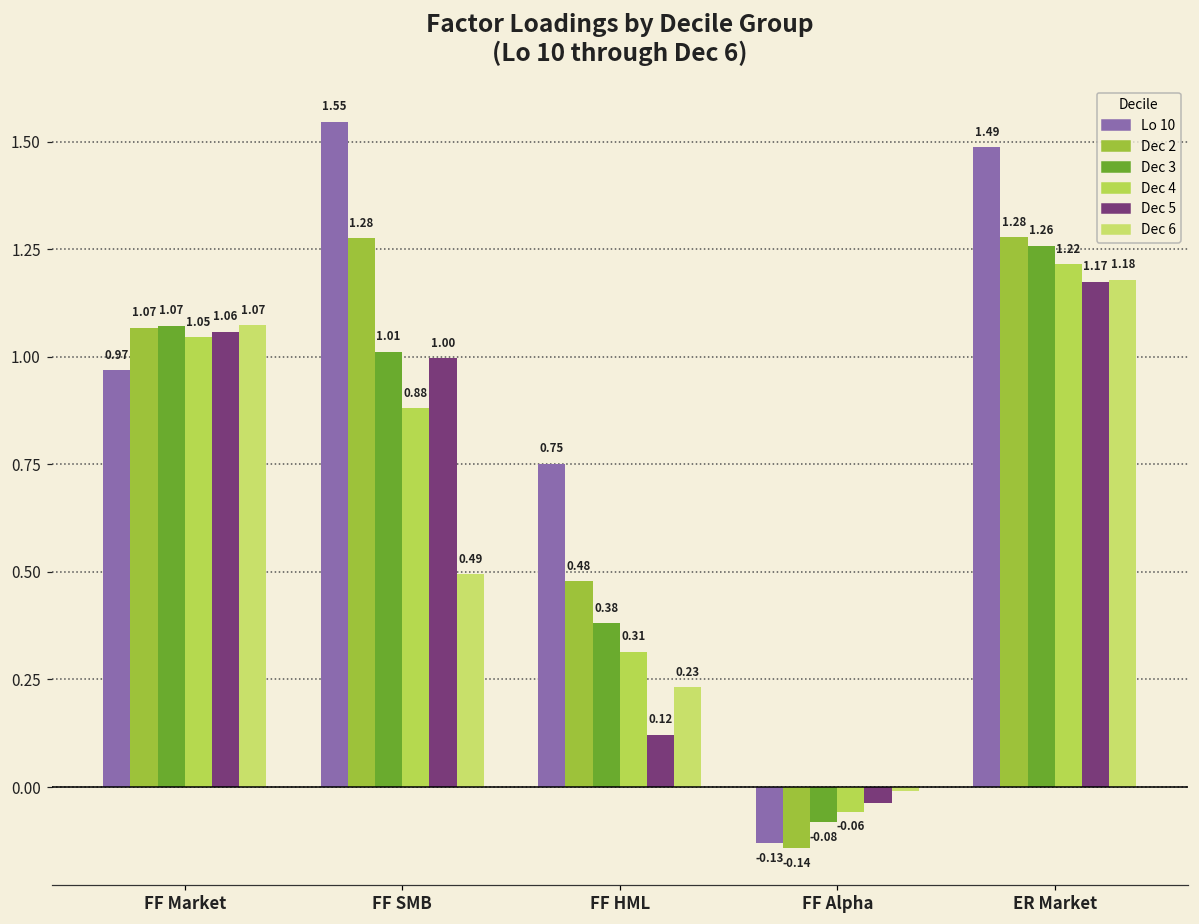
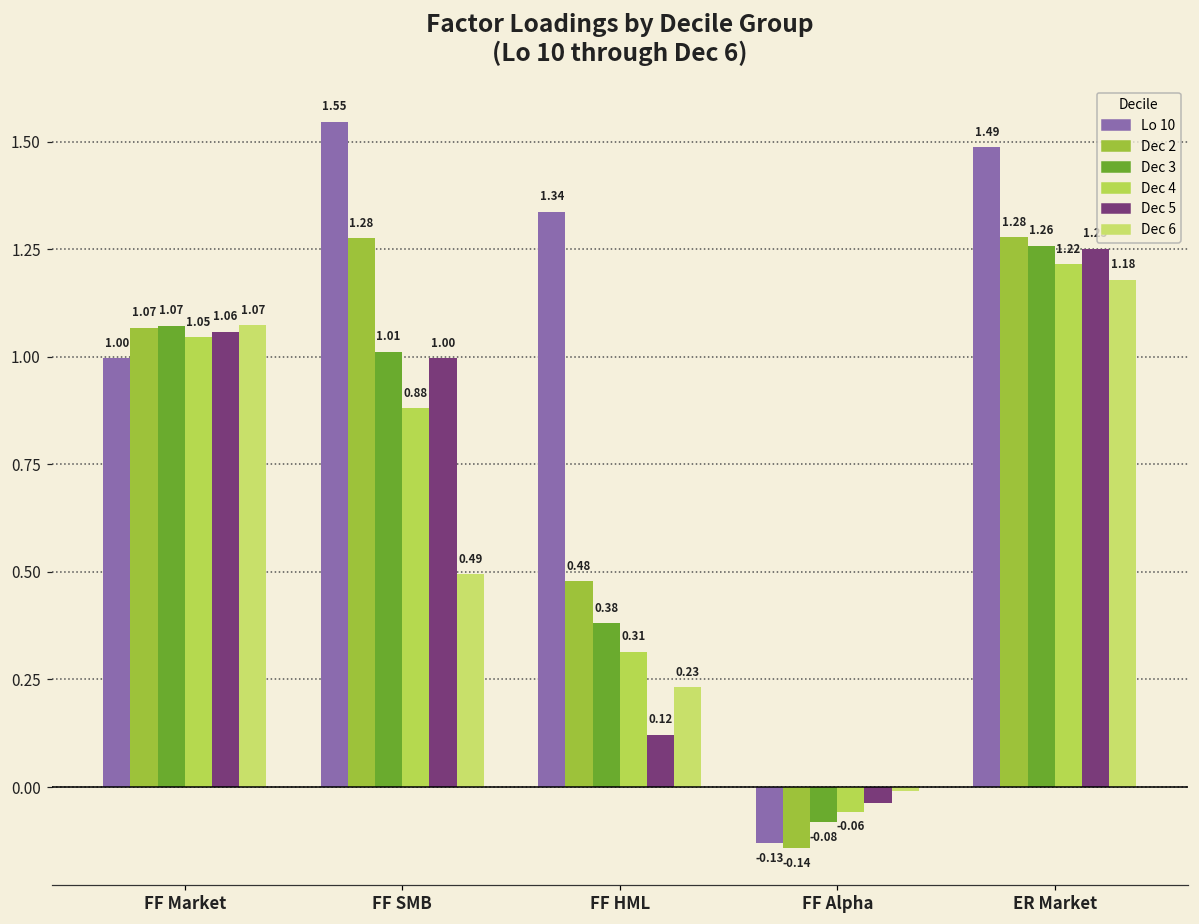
  {
    "Lo 10": {
-     "FF Market": 0.97,
+     "FF Market": 1.00,
      "FF SMB": 1.55,
-     "FF HML": 0.75,
+     "FF HML": 1.34,
      "FF Alpha": -0.13,
      "ER Market": 1.49
    },
    "Dec 5": {
      "FF Alpha": -0.04,
-     "ER Market": 1.17
+     "ER Market": 1.25
    }
  }
